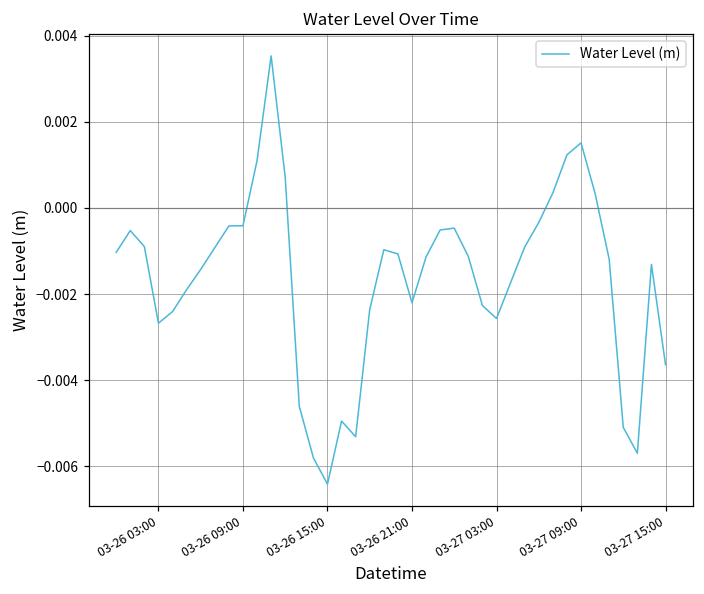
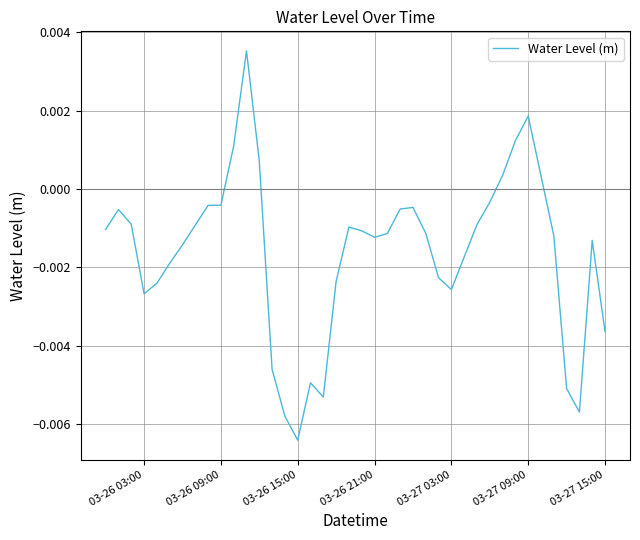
  {
    "03-26 03:00": -0.0027,
    "03-26 09:00": -0.0004,
    "03-26 15:00": -0.0064,
-   "03-26 21:00": -0.0022,
+   "03-26 21:00": -0.0012,
    "03-27 03:00": -0.0026,
-   "03-27 09:00": 0.0015,
+   "03-27 09:00": 0.0019,
    "03-27 15:00": -0.0036
  }
